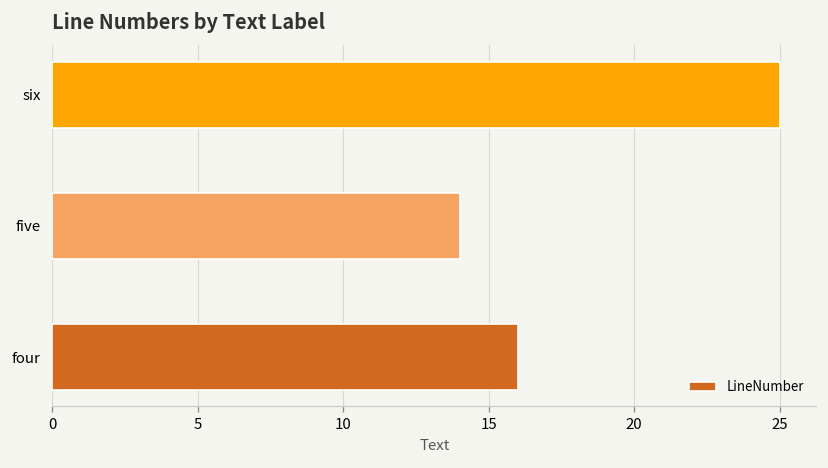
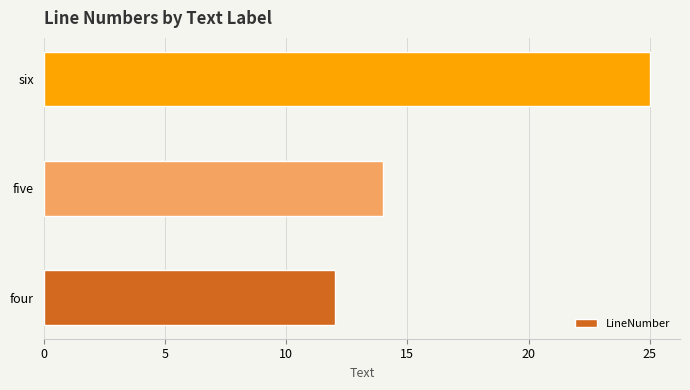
  {
    "six": 25,
    "five": 14,
-   "four": 16
+   "four": 12
  }
